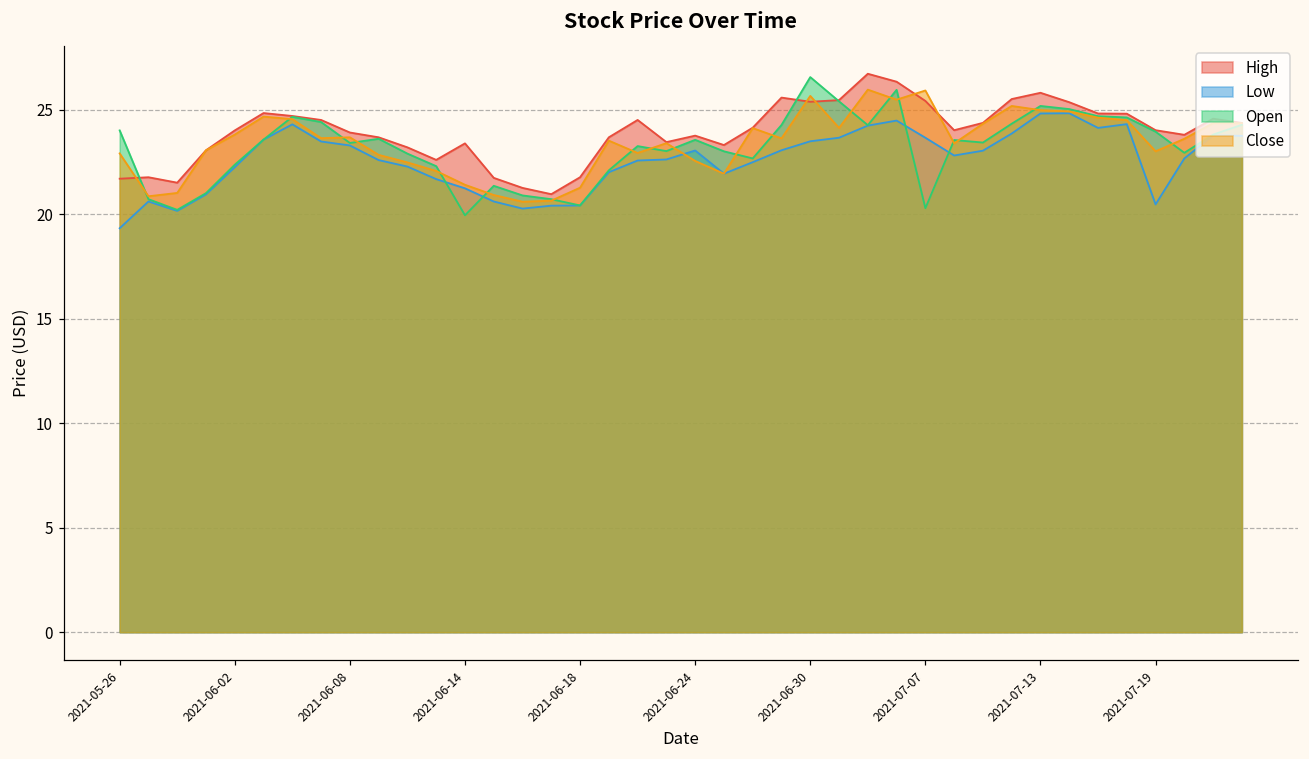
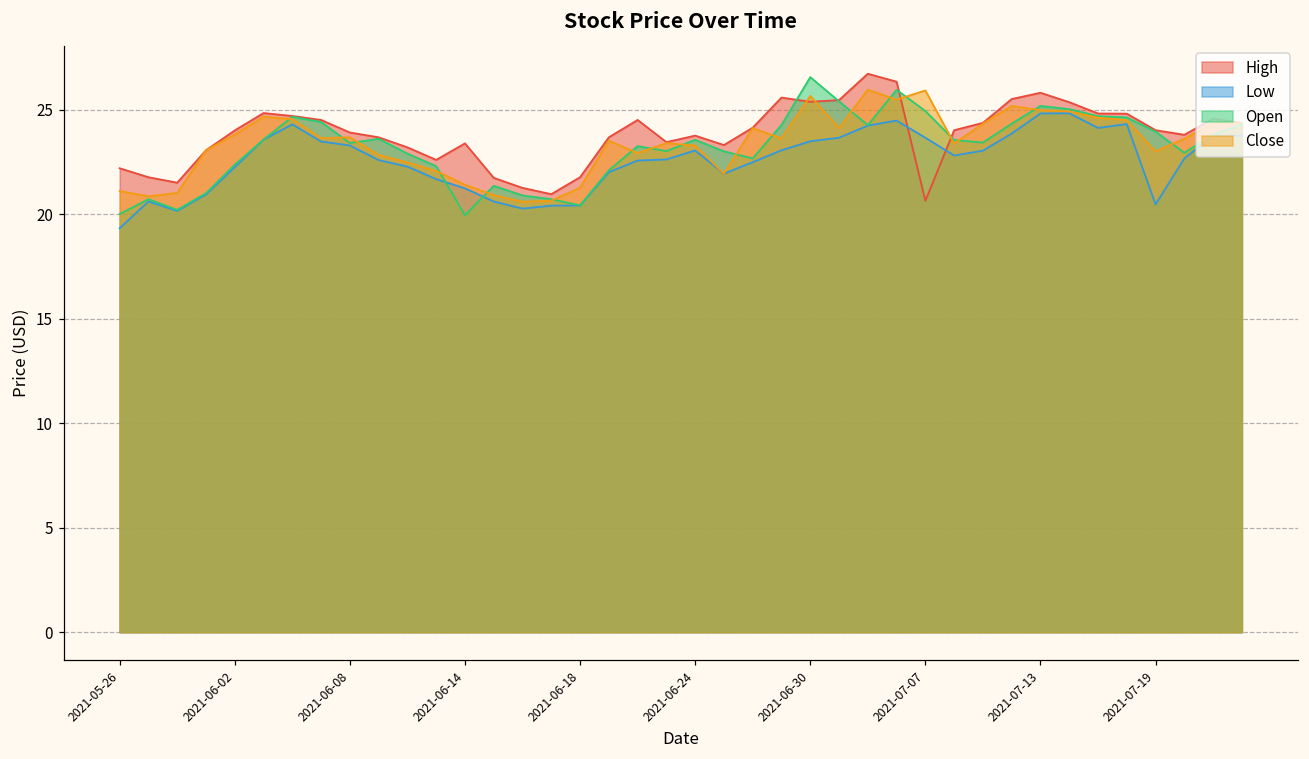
  {
    "High": {
-     "2021-05-26": 21.7,
+     "2021-05-26": 22.2,
      "2021-06-02": 24.0,
      "2021-06-08": 23.9,
      "2021-06-14": 23.4,
      "2021-06-18": 21.8,
      "2021-06-24": 23.8,
      "2021-06-30": 25.4,
-     "2021-07-07": 25.4,
+     "2021-07-07": 20.6,
      "2021-07-13": 25.8
    },
    "Low": {
      "2021-05-26": 19.3,
      "2021-06-14": 21.2,
      "2021-06-24": 23.0,
      "2021-06-30": 23.5,
      "2021-07-07": 23.7,
      "2021-07-13": 24.8,
      "2021-07-19": 20.5
    },
    "Open": {
-     "2021-05-26": 24,
+     "2021-05-26": 20,
      "2021-06-14": 19.9,
      "2021-06-24": 23.6,
      "2021-06-30": 26.6,
-     "2021-07-07": 20.3,
+     "2021-07-07": 24.9,
      "2021-07-13": 25.2
    },
    "Close": {
-     "2021-05-26": 22.9,
+     "2021-05-26": 21.1,
      "2021-06-02": 23.8,
      "2021-06-08": 23.7,
      "2021-06-14": 21.4,
      "2021-06-18": 21.3,
-     "2021-06-24": 22.5,
+     "2021-06-24": 23.3,
      "2021-06-30": 25.7,
      "2021-07-07": 25.9,
      "2021-07-13": 25.0,
      "2021-07-19": 23.0
    }
  }
